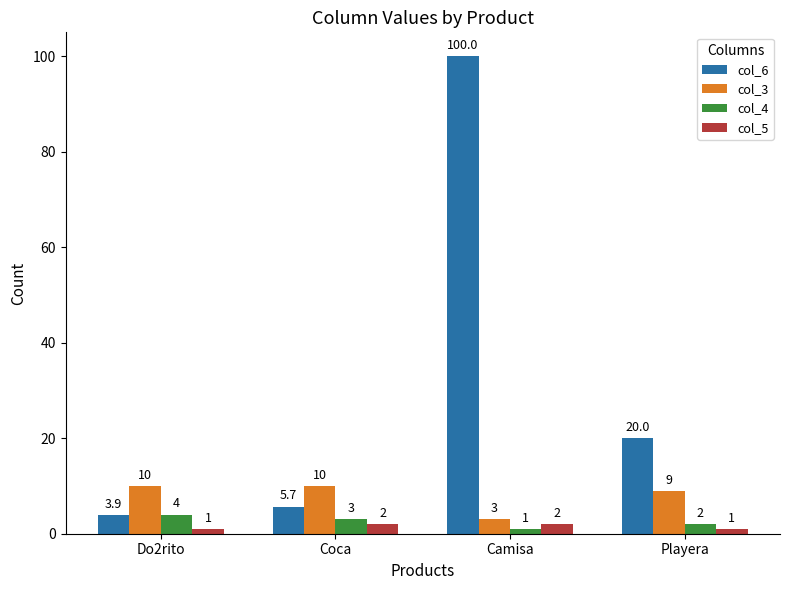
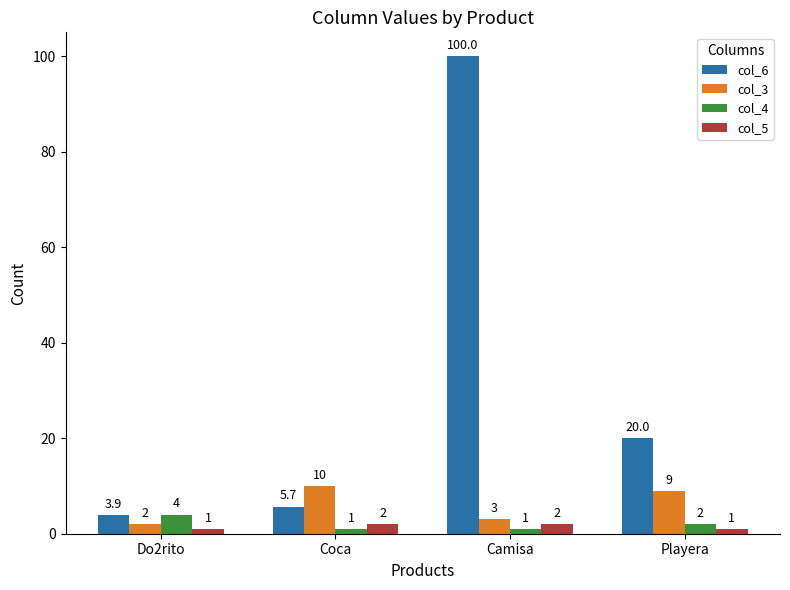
  {
    "col_6": {
      "Do2rito": 3.9,
      "Coca": 5.7,
      "Camisa": 100.0,
      "Playera": 20.0
    },
    "col_3": {
-     "Do2rito": 10,
+     "Do2rito": 2,
      "Coca": 10,
      "Camisa": 3,
      "Playera": 9
    },
    "col_4": {
      "Do2rito": 4,
-     "Coca": 3,
+     "Coca": 1,
      "Camisa": 1,
      "Playera": 2
    },
    "col_5": {
      "Do2rito": 1,
      "Coca": 2,
      "Camisa": 2,
      "Playera": 1
    }
  }
